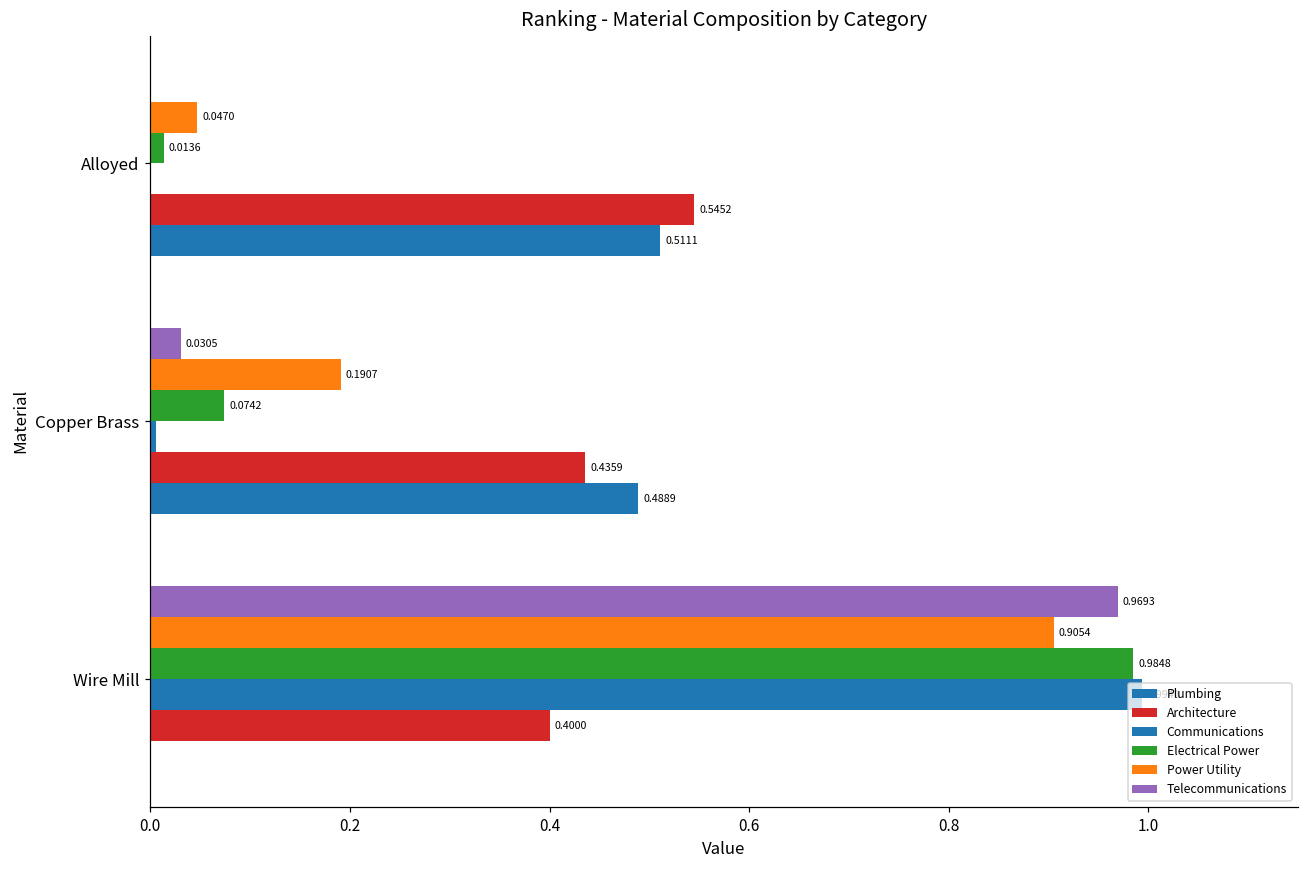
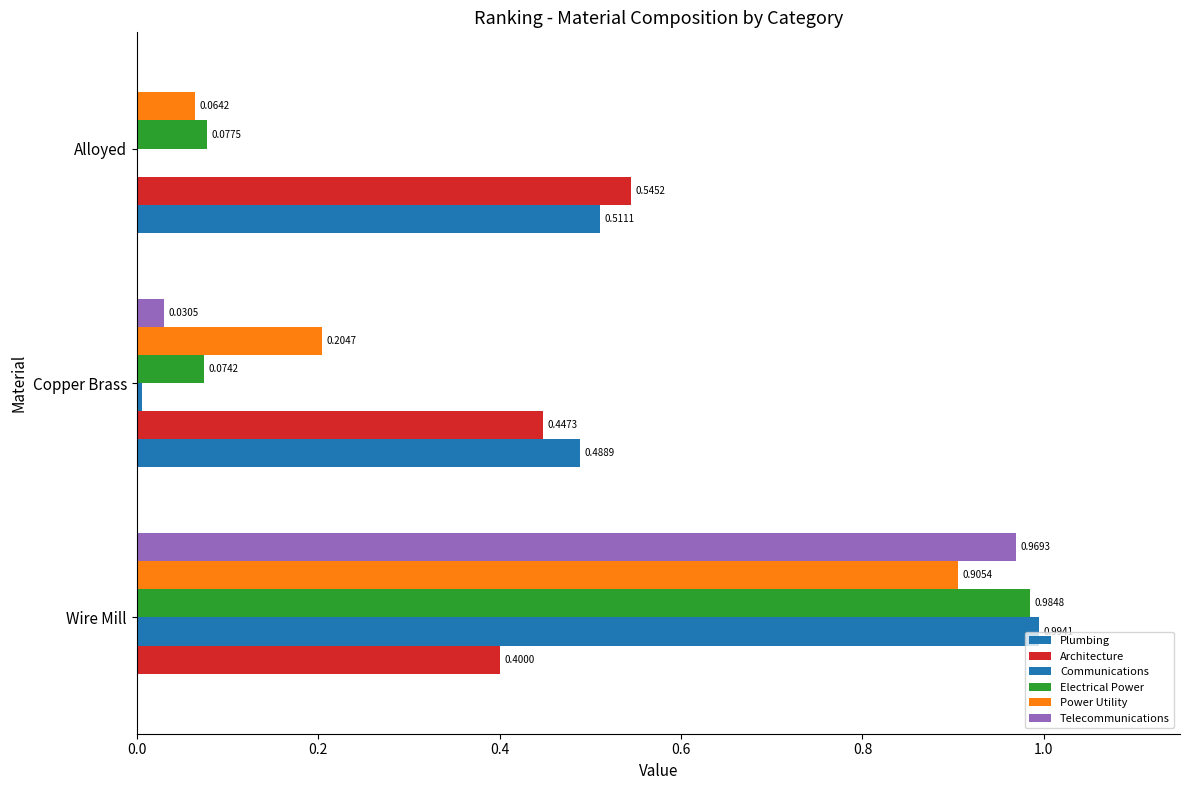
  {
    "Architecture": {
      "Alloyed": 0.5452,
-     "Copper Brass": 0.4359,
+     "Copper Brass": 0.4473,
      "Wire Mill": 0.4000
    },
    "Electrical Power": {
-     "Alloyed": 0.0136,
+     "Alloyed": 0.0775,
      "Copper Brass": 0.0742,
      "Wire Mill": 0.9848
    },
    "Power Utility": {
-     "Alloyed": 0.0470,
-     "Copper Brass": 0.1907,
+     "Alloyed": 0.0642,
+     "Copper Brass": 0.2047,
      "Wire Mill": 0.9054
    },
    "Telecommunications": {
      "Copper Brass": 0.0305,
      "Wire Mill": 0.9693
    }
  }
